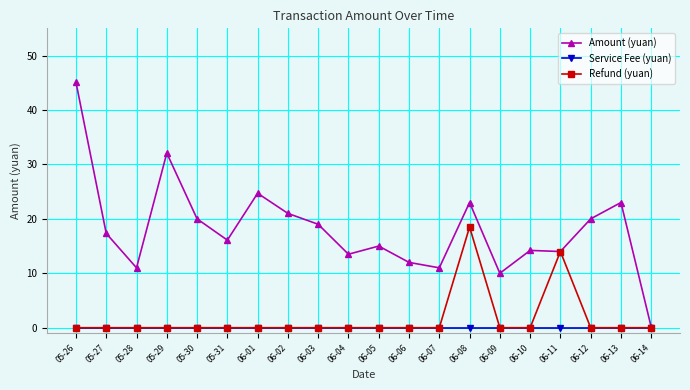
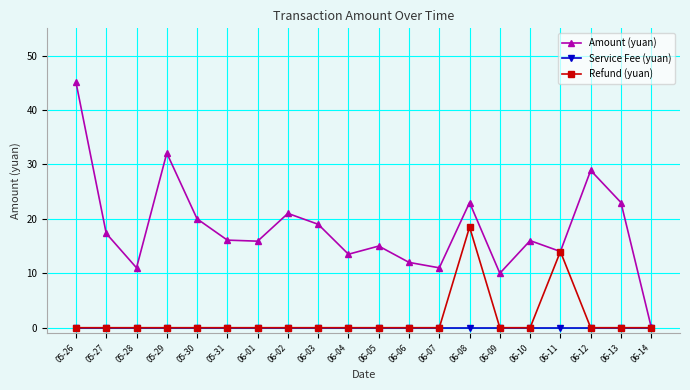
  {
    "Amount (yuan)": {
      "05-26": 45,
      "05-27": 17,
      "05-28": 11,
      "05-29": 32,
      "05-30": 20,
      "05-31": 16,
-     "06-01": 25,
+     "06-01": 16,
      "06-02": 21,
      "06-03": 19,
      "06-04": 14,
      "06-05": 15,
      "06-06": 12,
      "06-07": 11,
      "06-08": 23,
      "06-09": 10,
-     "06-10": 14,
-     "06-12": 20,
+     "06-10": 16,
+     "06-12": 29,
      "06-13": 23
    },
    "Service Fee (yuan)": {
      "06-08": 0,
      "06-11": 0
    },
    "Refund (yuan)": {
      "06-08": 19
    }
  }
